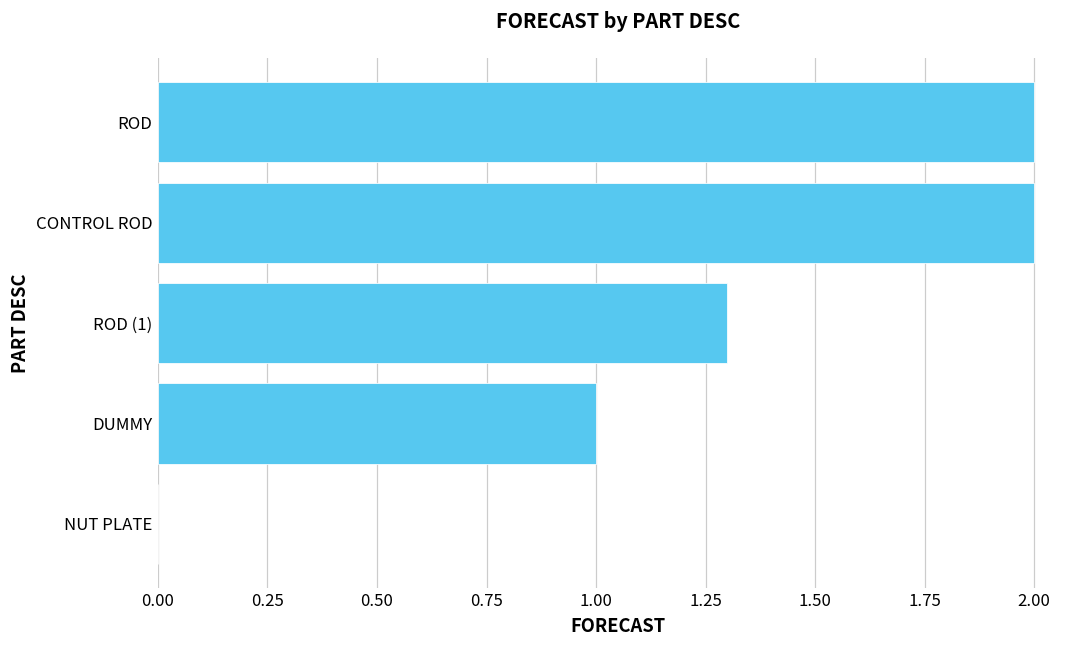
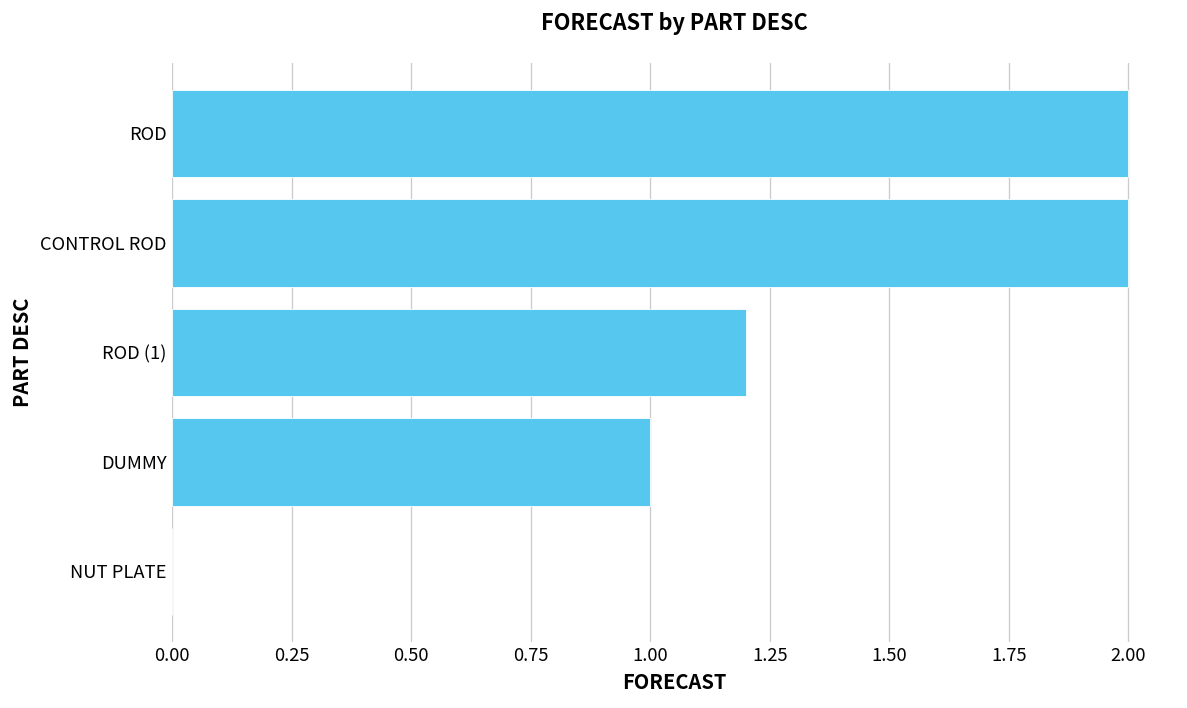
  {
    "ROD": 2.0,
    "CONTROL ROD": 2.0,
-   "ROD (1)": 1.3,
+   "ROD (1)": 1.2,
    "DUMMY": 1.0,
    "NUT PLATE": 0.0
  }
